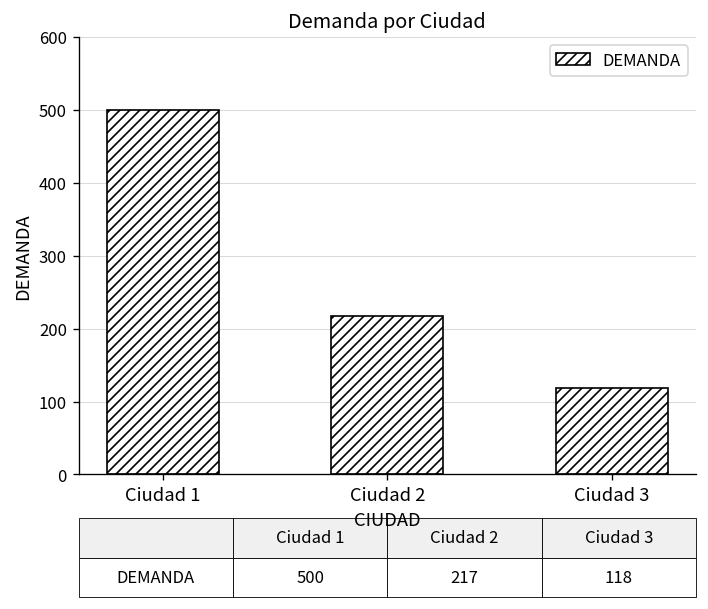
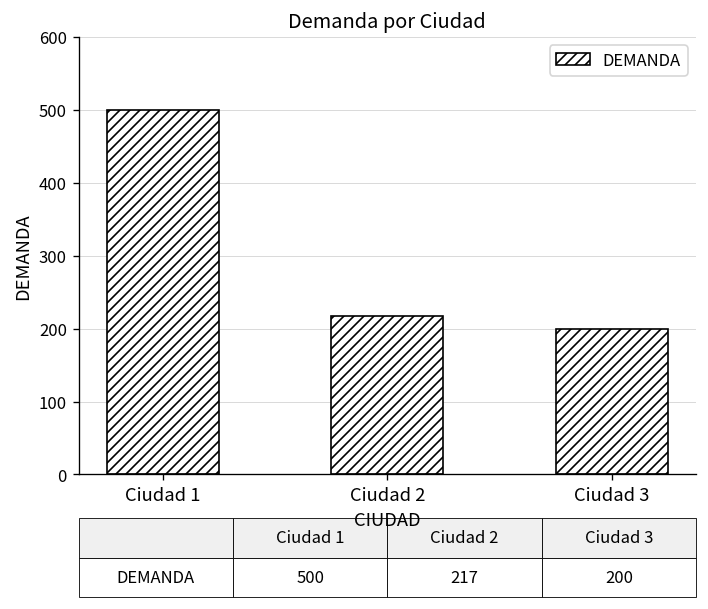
  {
-   "Ciudad 3": 118
+   "Ciudad 3": 200
  }
